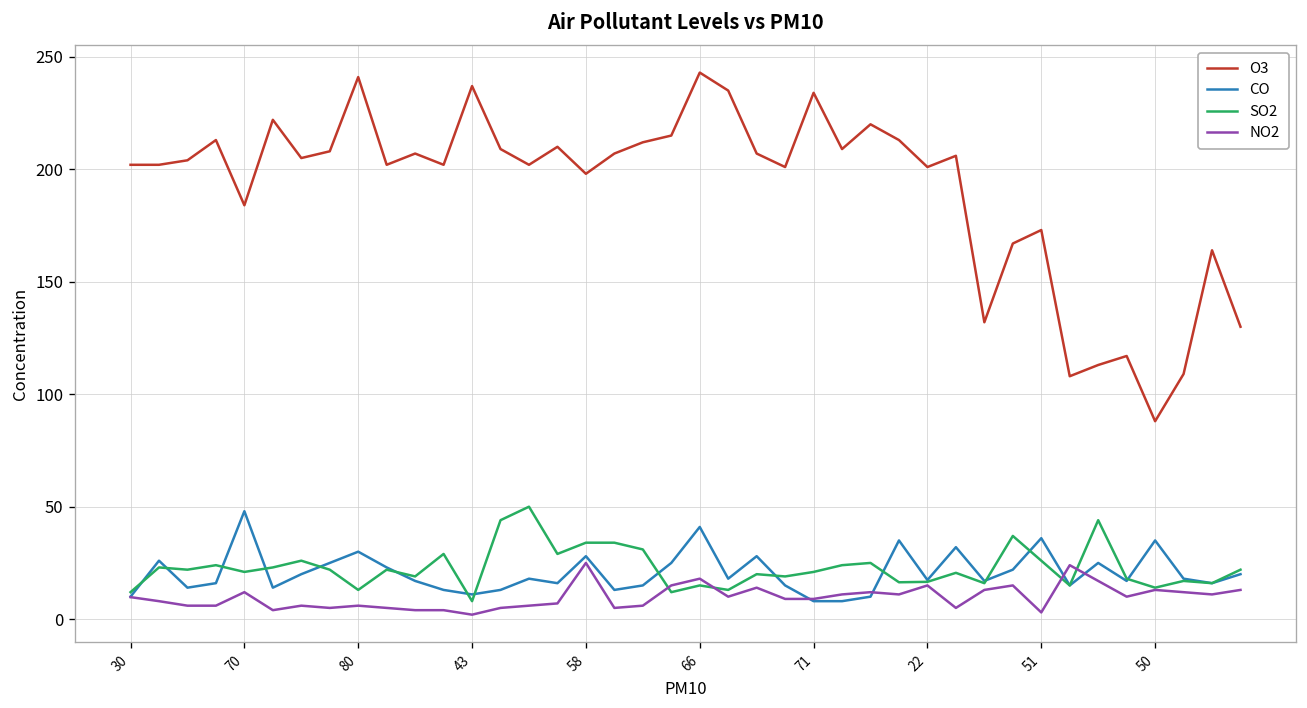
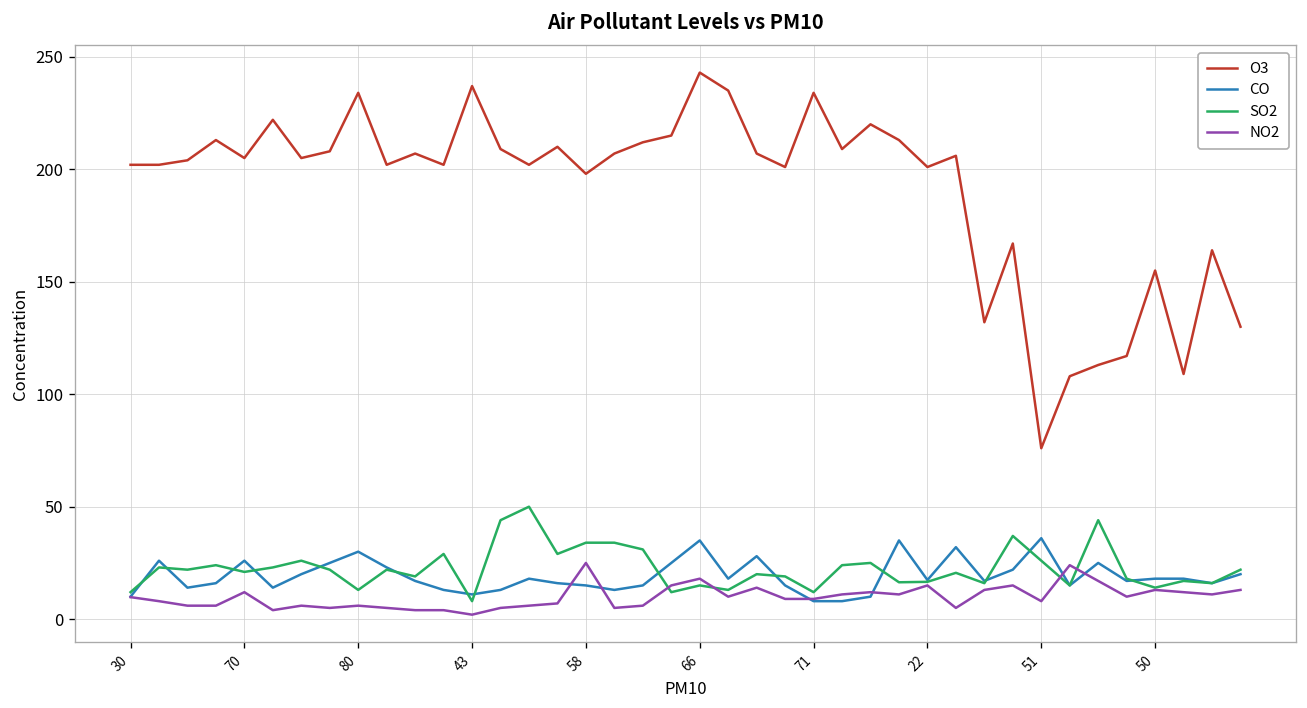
  {
    "O3": {
-     "70": 184,
-     "80": 241,
+     "70": 205,
+     "80": 234,
      "43": 237,
      "58": 198,
      "66": 243,
      "71": 234,
-     "51": 173,
-     "50": 88
+     "51": 76,
+     "50": 155
    },
    "CO": {
-     "70": 48,
+     "70": 26,
      "80": 30,
      "43": 11,
-     "58": 28,
-     "66": 41,
+     "58": 15,
+     "66": 35,
      "51": 36,
-     "50": 35
+     "50": 18
    },
    "SO2": {
      "70": 21,
      "80": 13,
      "43": 8,
      "58": 34,
      "66": 15,
-     "71": 21,
+     "71": 12,
      "51": 26
    },
    "NO2": {
      "70": 12,
      "80": 6,
      "43": 2,
      "58": 25,
      "66": 18,
-     "51": 3
+     "51": 8
    }
  }
